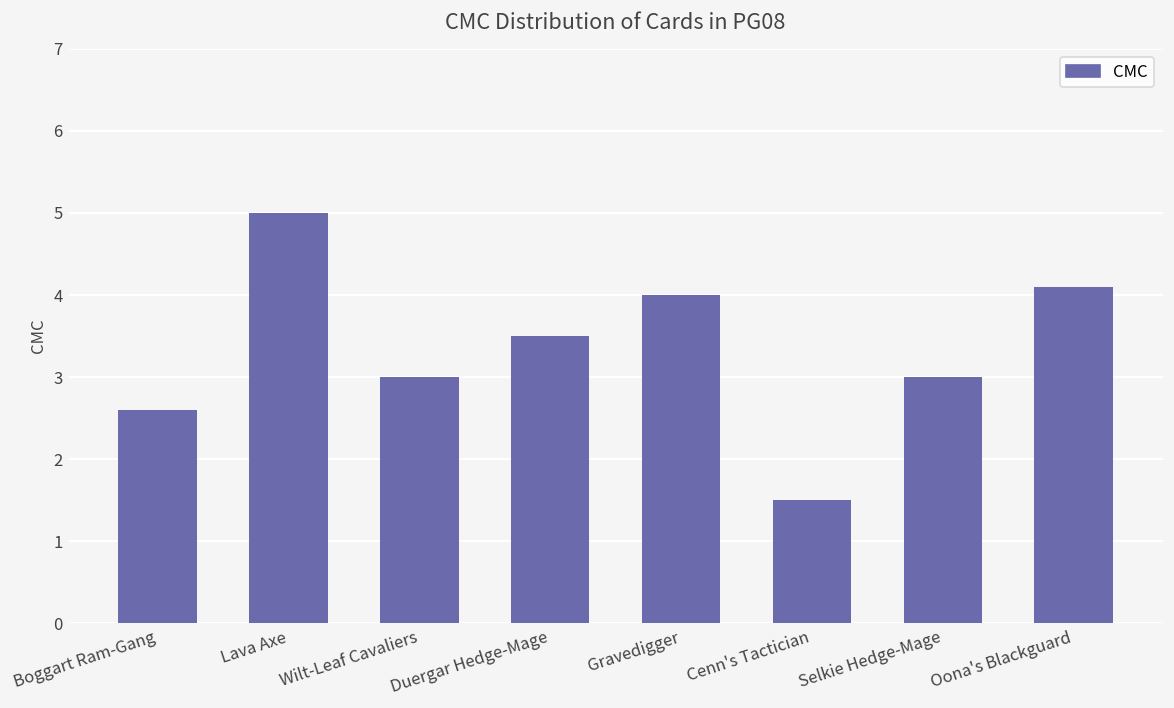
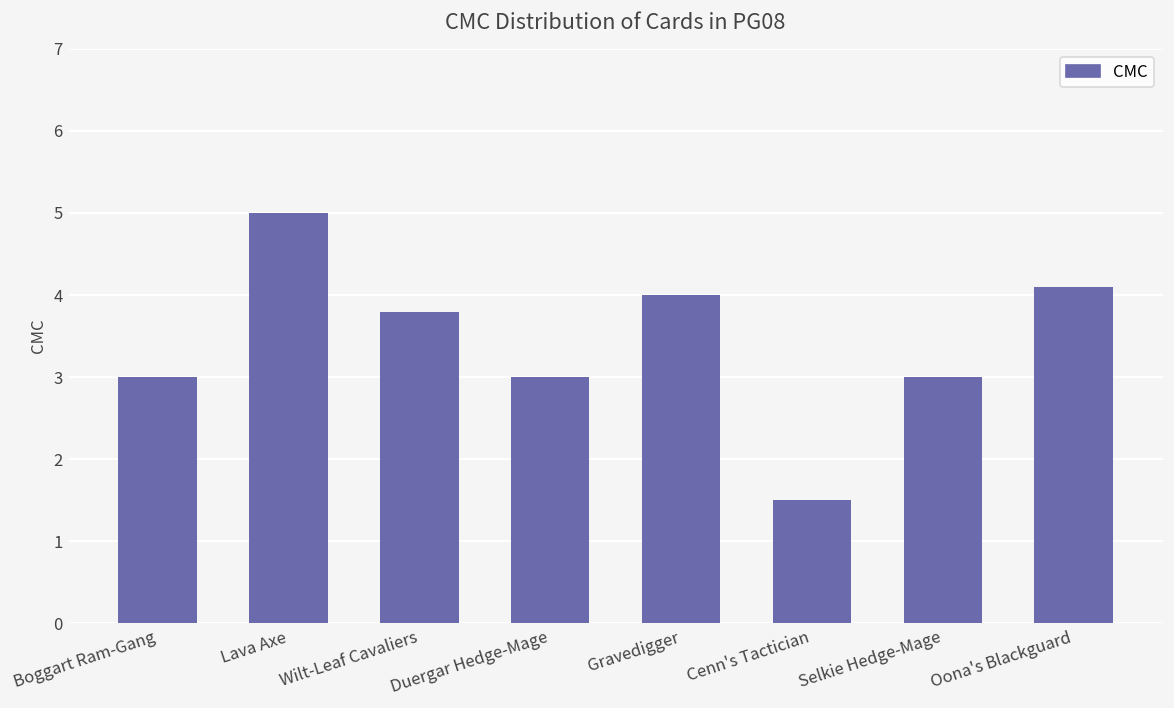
  {
-   "Boggart Ram-Gang": 2.6,
+   "Boggart Ram-Gang": 3.0,
    "Lava Axe": 5.0,
-   "Wilt-Leaf Cavaliers": 3.0,
-   "Duergar Hedge-Mage": 3.5,
+   "Wilt-Leaf Cavaliers": 3.8,
+   "Duergar Hedge-Mage": 3.0,
    "Gravedigger": 4.0,
    "Cenn's Tactician": 1.5,
    "Selkie Hedge-Mage": 3.0,
    "Oona's Blackguard": 4.1
  }
